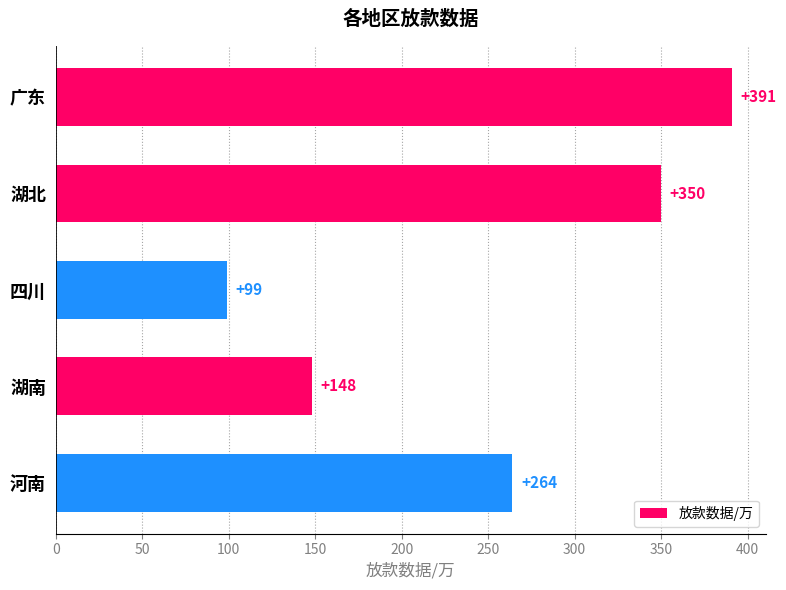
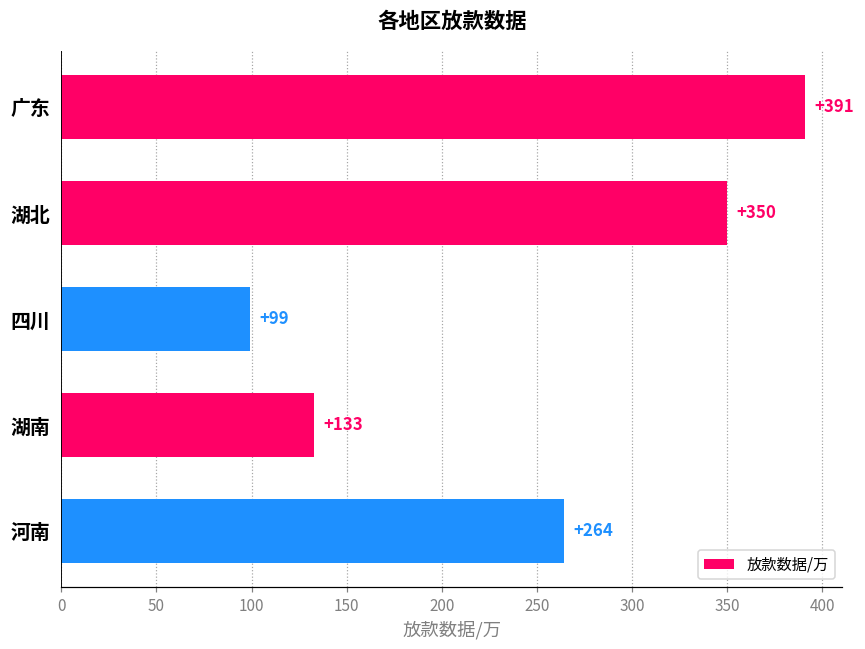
  {
    "广东": "+391",
    "湖北": "+350",
    "四川": "+99",
-   "湖南": "+148",
+   "湖南": "+133",
    "河南": "+264"
  }
